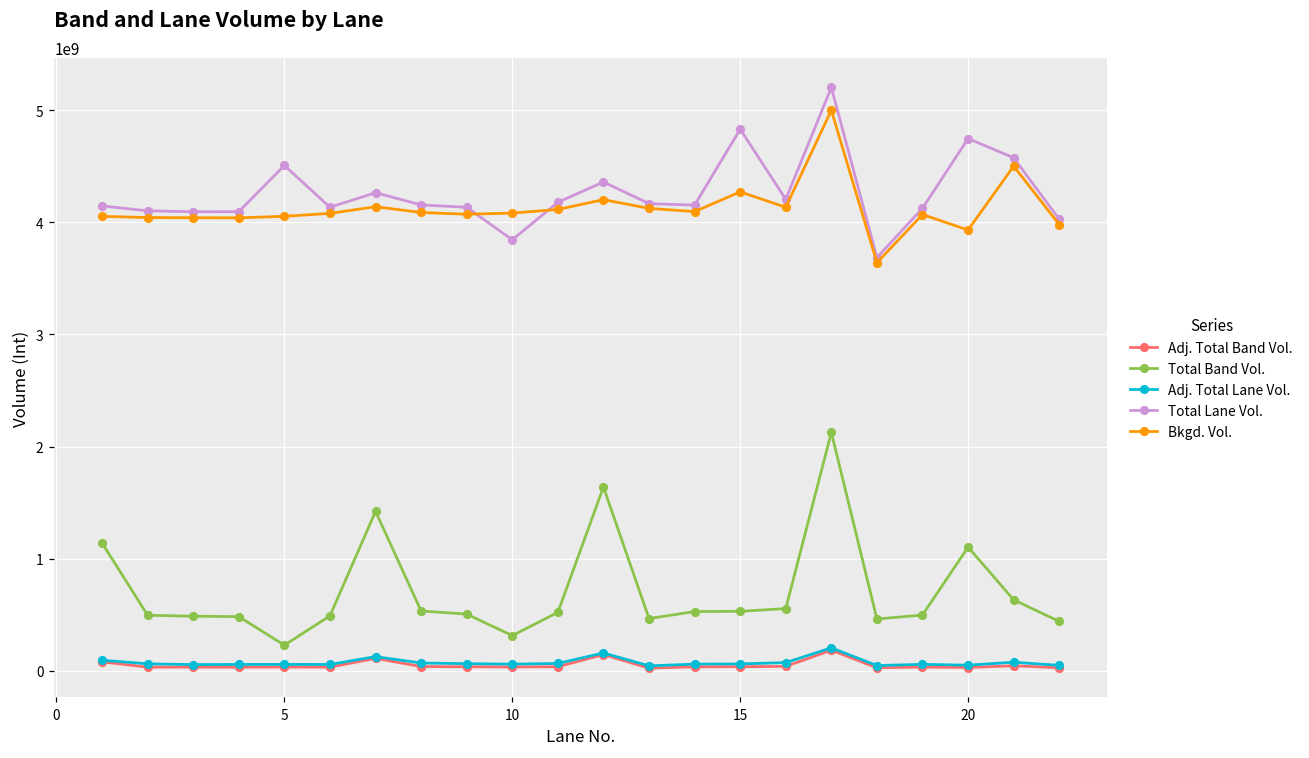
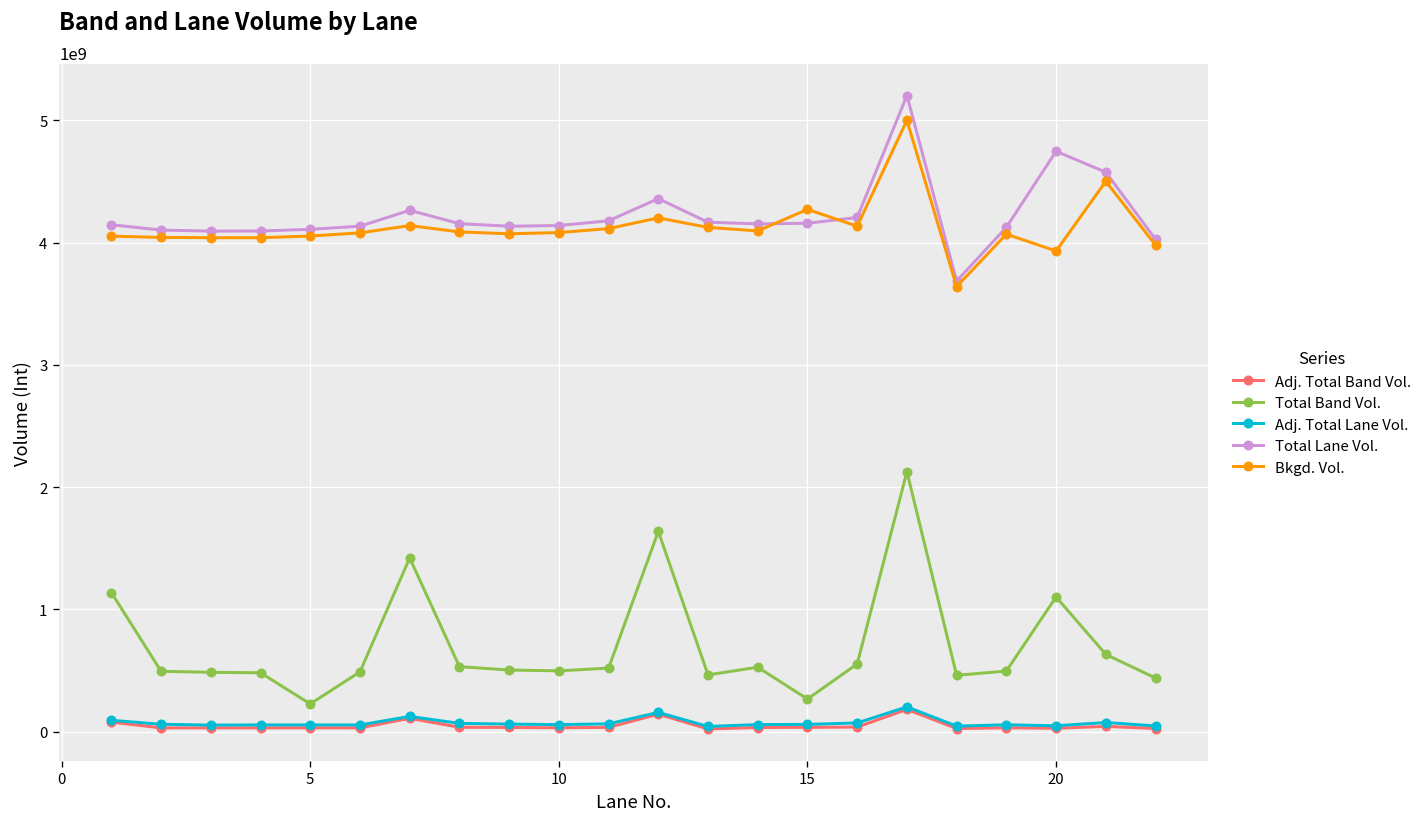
  {
    "Adj. Total Band Vol.": {
      "10": 30000000
    },
    "Total Band Vol.": {
      "5": 230000000,
-     "10": 310000000,
-     "15": 530000000,
+     "10": 500000000,
+     "15": 270000000,
      "20": 1100000000
    },
    "Adj. Total Lane Vol.": {
      "10": 60000000
    },
    "Total Lane Vol.": {
-     "5": 4510000000,
-     "10": 3840000000,
-     "15": 4830000000,
+     "5": 4110000000,
+     "10": 4140000000,
+     "15": 4160000000,
      "20": 4750000000
    },
    "Bkgd. Vol.": {
      "5": 4050000000,
      "10": 4080000000,
      "15": 4270000000,
      "20": 3930000000
    }
  }
